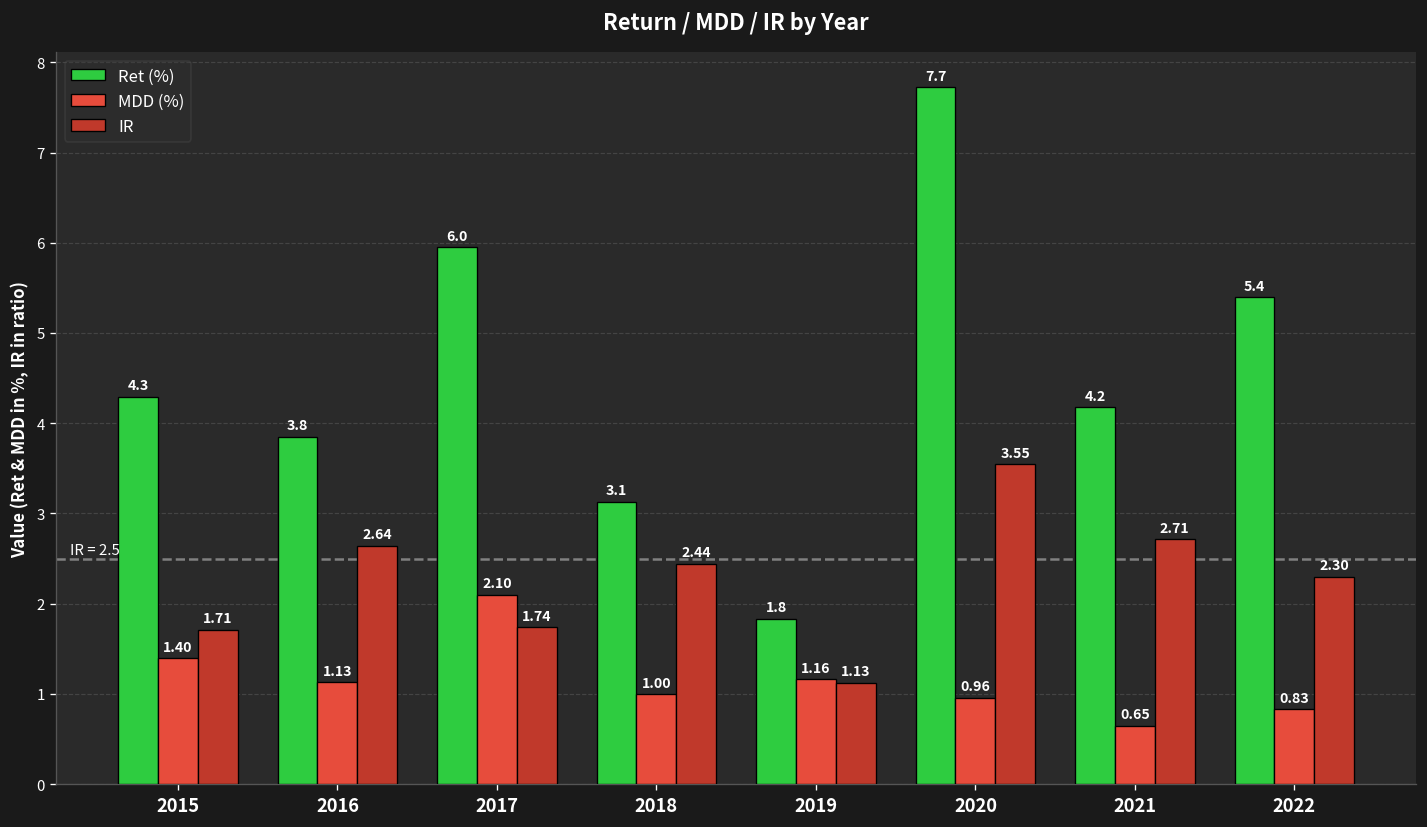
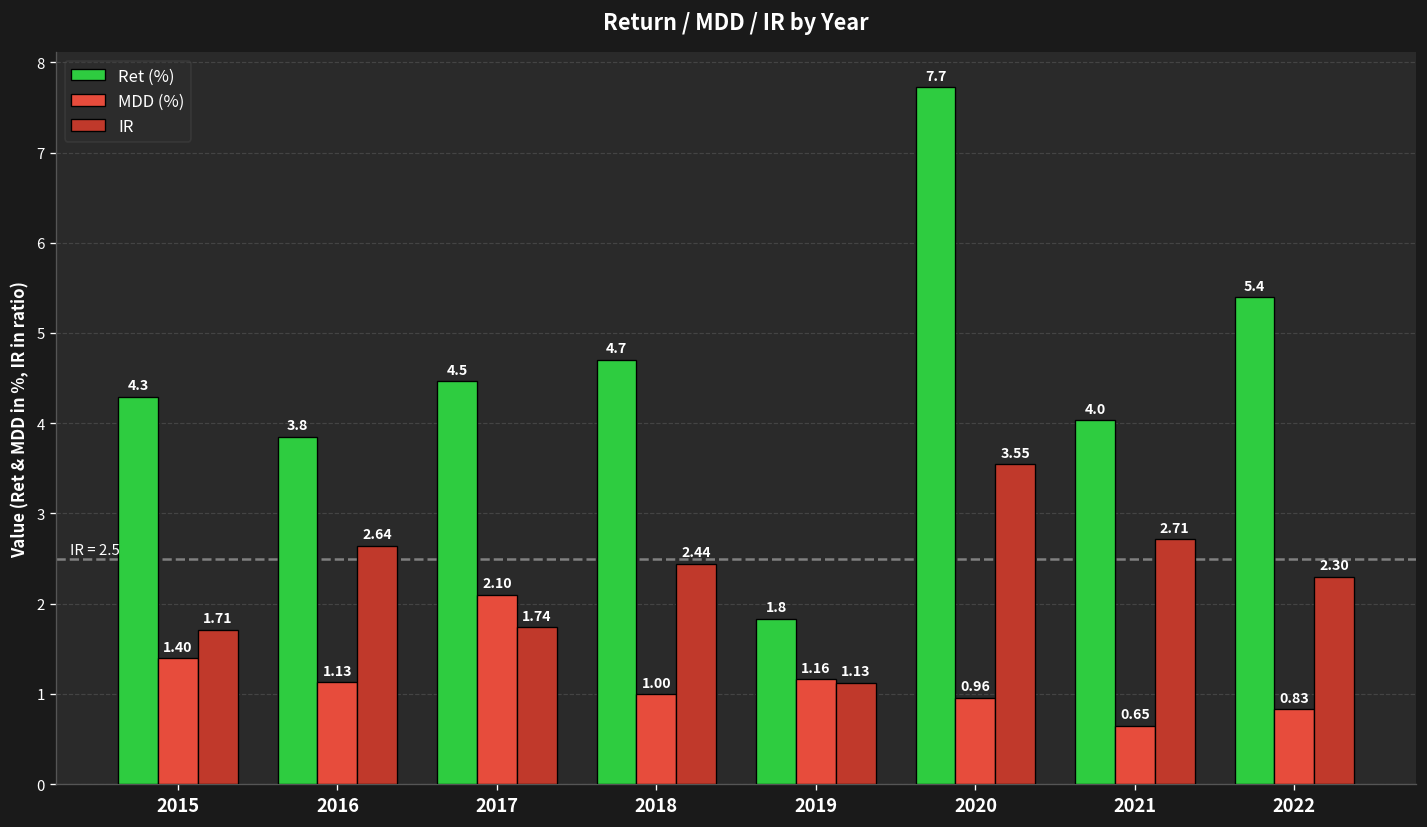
  {
    "Ret (%)": {
      "2015": 4.3,
      "2016": 3.8,
-     "2017": 6.0,
-     "2018": 3.1,
+     "2017": 4.5,
+     "2018": 4.7,
      "2019": 1.8,
      "2020": 7.7,
-     "2021": 4.2,
+     "2021": 4.0,
      "2022": 5.4
    }
  }
